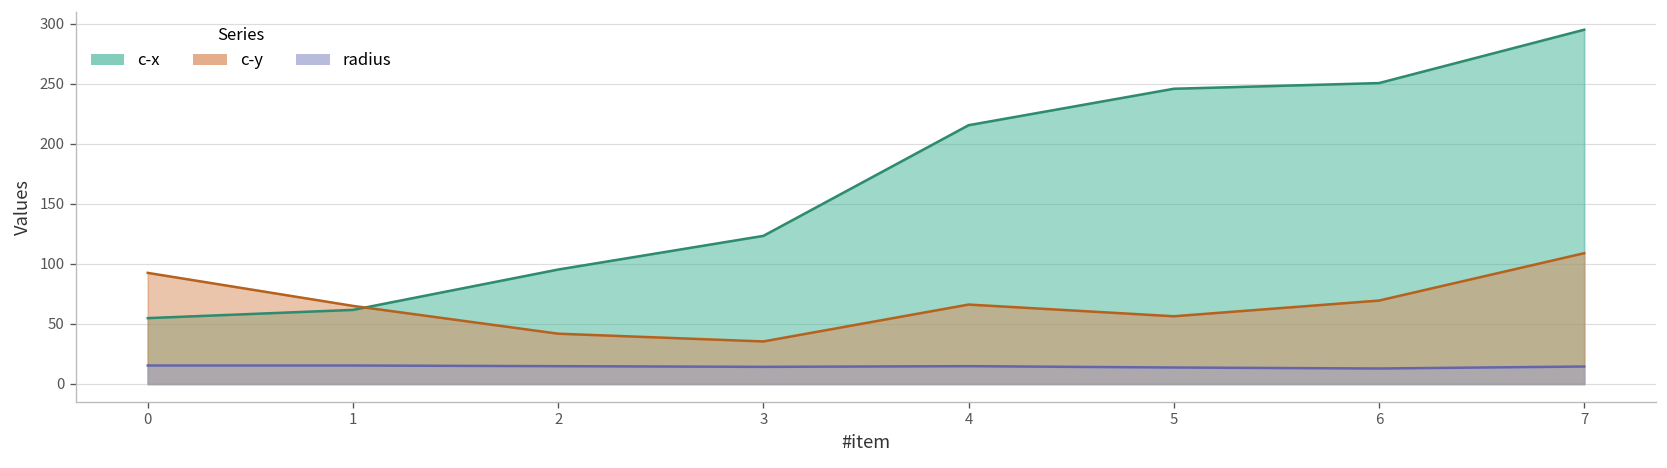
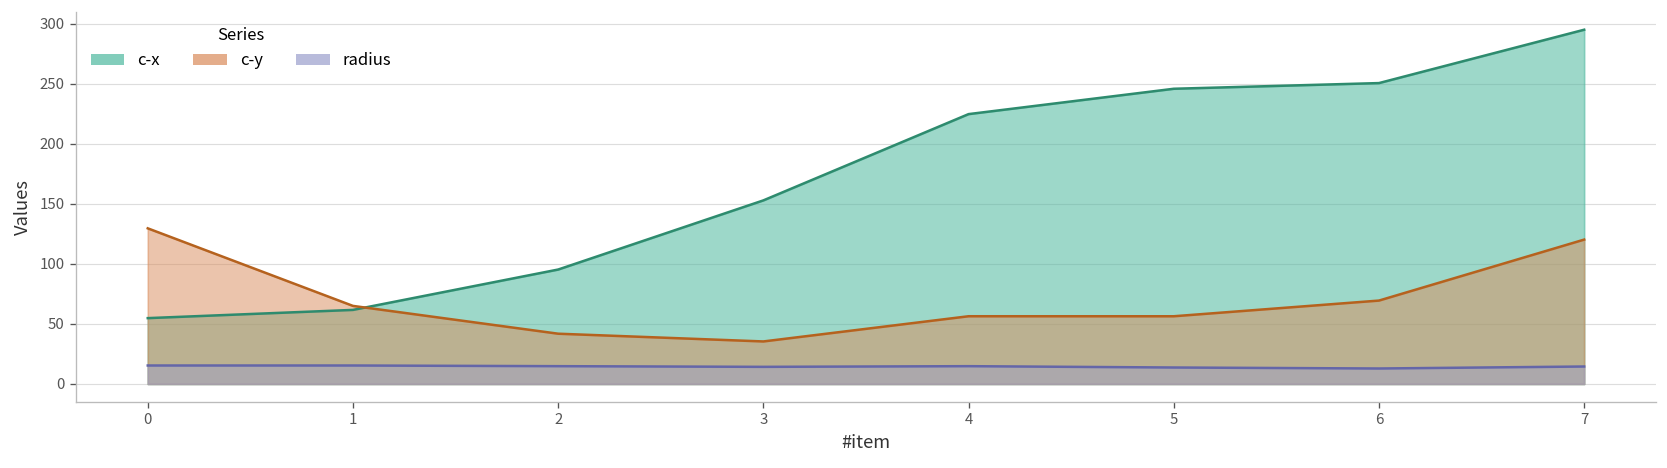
  {
    "c-x": {
      "0": 55,
      "1": 62,
      "2": 95,
-     "3": 123,
-     "4": 215,
+     "3": 153,
+     "4": 225,
      "5": 246,
      "6": 251,
      "7": 295
    },
    "c-y": {
-     "0": 93,
+     "0": 130,
      "1": 65,
      "2": 42,
      "3": 35,
-     "4": 66,
+     "4": 56,
      "5": 56,
      "6": 69,
-     "7": 109
+     "7": 120
    },
    "radius": {
      "0": 15,
      "1": 15,
      "2": 15,
      "3": 14,
      "4": 15,
      "5": 14,
      "6": 13,
      "7": 15
    }
  }
